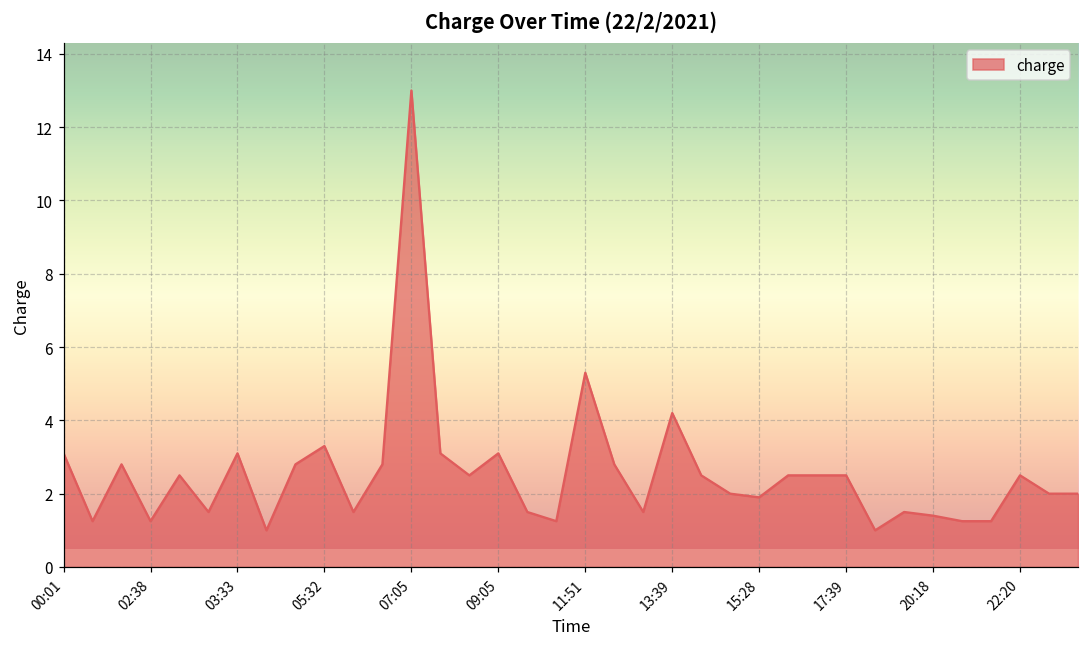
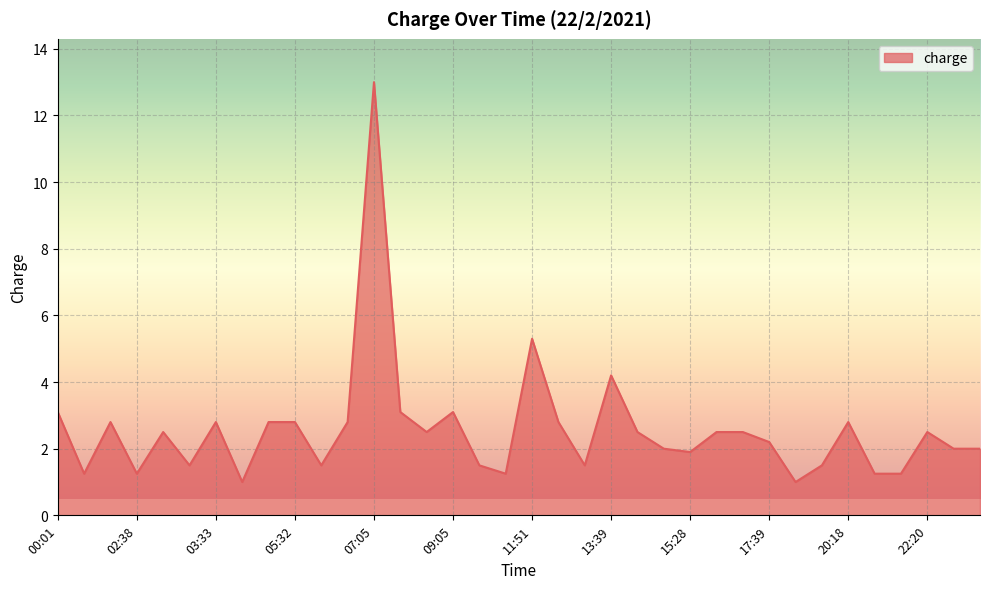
  {
    "00:01": 3.1,
    "02:38": 1.3,
-   "03:33": 3.1,
-   "05:32": 3.3,
+   "03:33": 2.8,
+   "05:32": 2.8,
    "07:05": 13.0,
    "09:05": 3.1,
    "11:51": 5.3,
    "13:39": 4.2,
    "15:28": 1.9,
-   "17:39": 2.5,
-   "20:18": 1.4,
+   "17:39": 2.2,
+   "20:18": 2.8,
    "22:20": 2.5
  }
